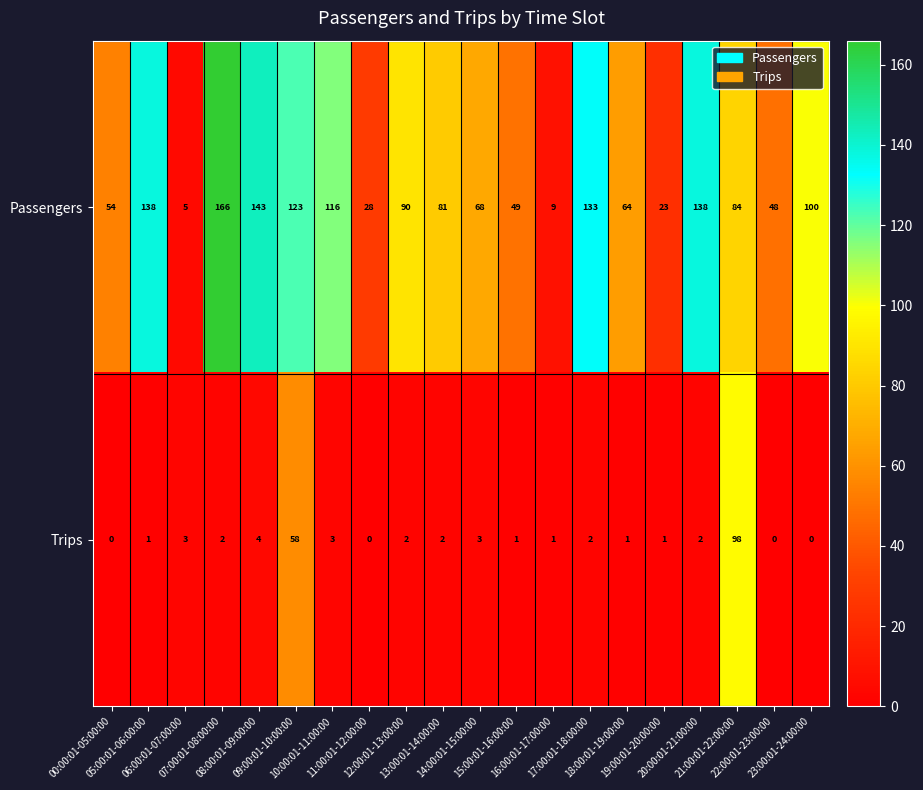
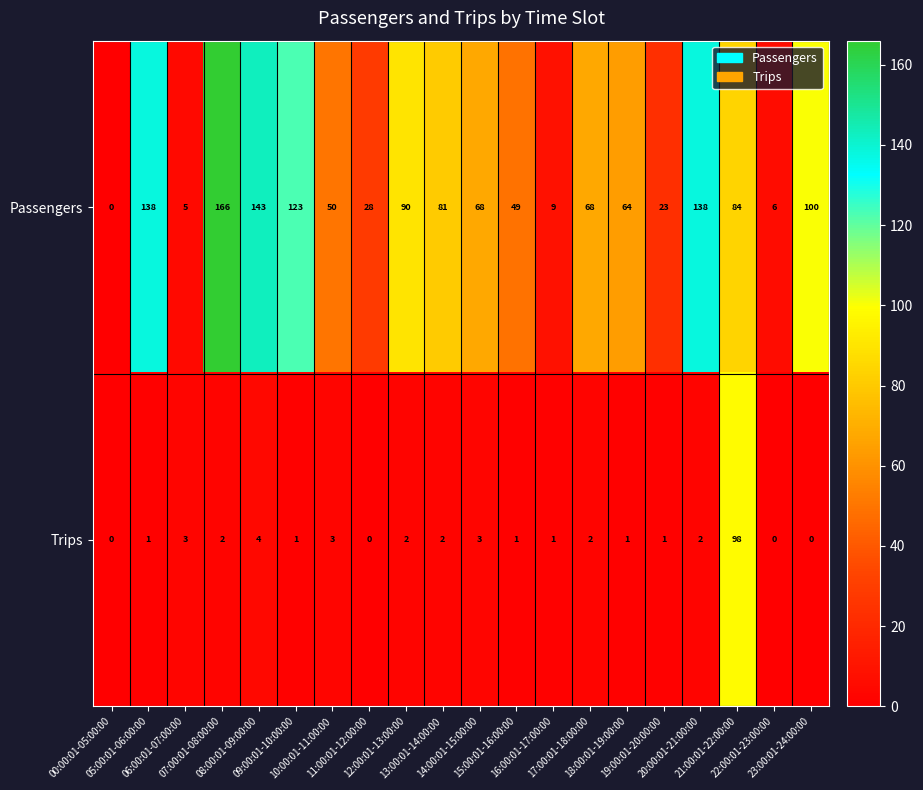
  {
    "Passengers": {
-     "00:00:01-05:00:00": 54,
+     "00:00:01-05:00:00": 0,
      "05:00:01-06:00:00": 138,
      "06:00:01-07:00:00": 5,
      "07:00:01-08:00:00": 166,
      "08:00:01-09:00:00": 143,
      "09:00:01-10:00:00": 123,
-     "10:00:01-11:00:00": 116,
+     "10:00:01-11:00:00": 50,
      "11:00:01-12:00:00": 28,
      "12:00:01-13:00:00": 90,
      "13:00:01-14:00:00": 81,
      "14:00:01-15:00:00": 68,
      "15:00:01-16:00:00": 49,
      "16:00:01-17:00:00": 9,
-     "17:00:01-18:00:00": 133,
+     "17:00:01-18:00:00": 68,
      "18:00:01-19:00:00": 64,
      "19:00:01-20:00:00": 23,
      "20:00:01-21:00:00": 138,
      "21:00:01-22:00:00": 84,
-     "22:00:01-23:00:00": 48,
+     "22:00:01-23:00:00": 6,
      "23:00:01-24:00:00": 100
    },
    "Trips": {
      "00:00:01-05:00:00": 0,
      "05:00:01-06:00:00": 1,
      "06:00:01-07:00:00": 3,
      "07:00:01-08:00:00": 2,
      "08:00:01-09:00:00": 4,
-     "09:00:01-10:00:00": 58,
+     "09:00:01-10:00:00": 1,
      "10:00:01-11:00:00": 3,
      "11:00:01-12:00:00": 0,
      "12:00:01-13:00:00": 2,
      "13:00:01-14:00:00": 2,
      "14:00:01-15:00:00": 3,
      "15:00:01-16:00:00": 1,
      "16:00:01-17:00:00": 1,
      "17:00:01-18:00:00": 2,
      "18:00:01-19:00:00": 1,
      "19:00:01-20:00:00": 1,
      "20:00:01-21:00:00": 2,
      "21:00:01-22:00:00": 98,
      "22:00:01-23:00:00": 0,
      "23:00:01-24:00:00": 0
    }
  }
